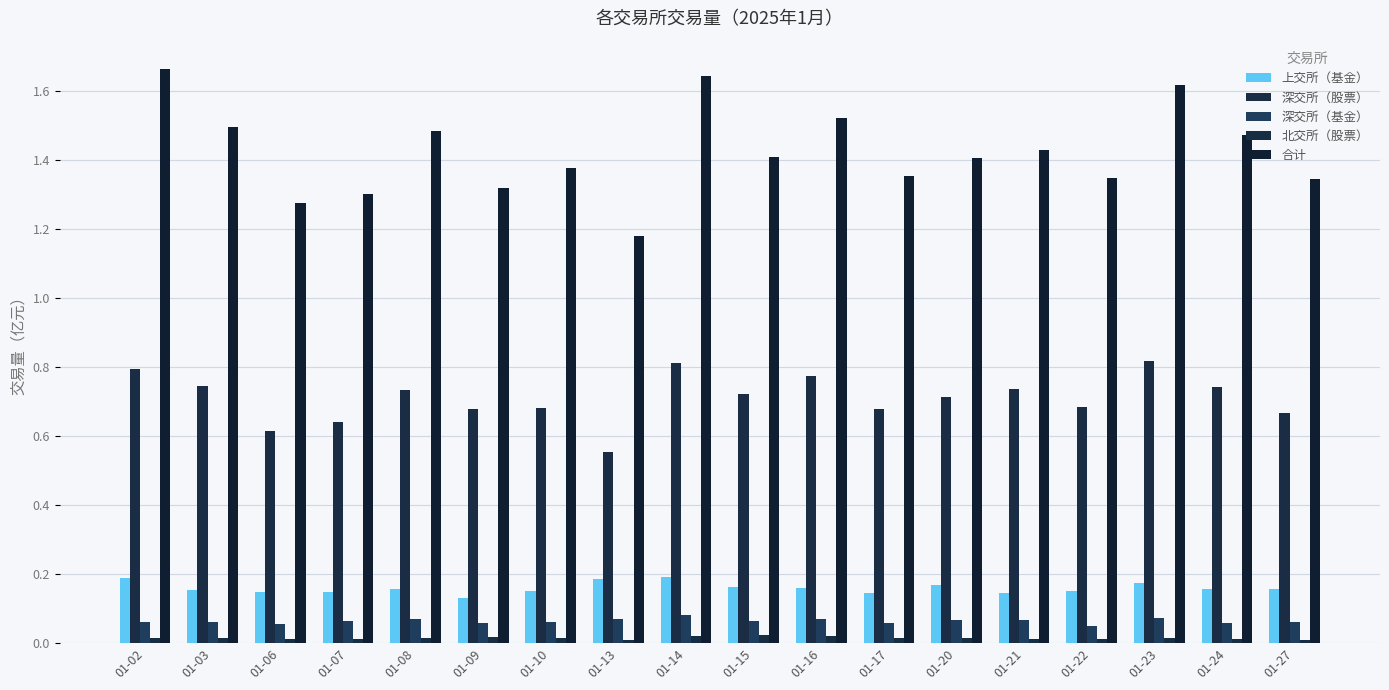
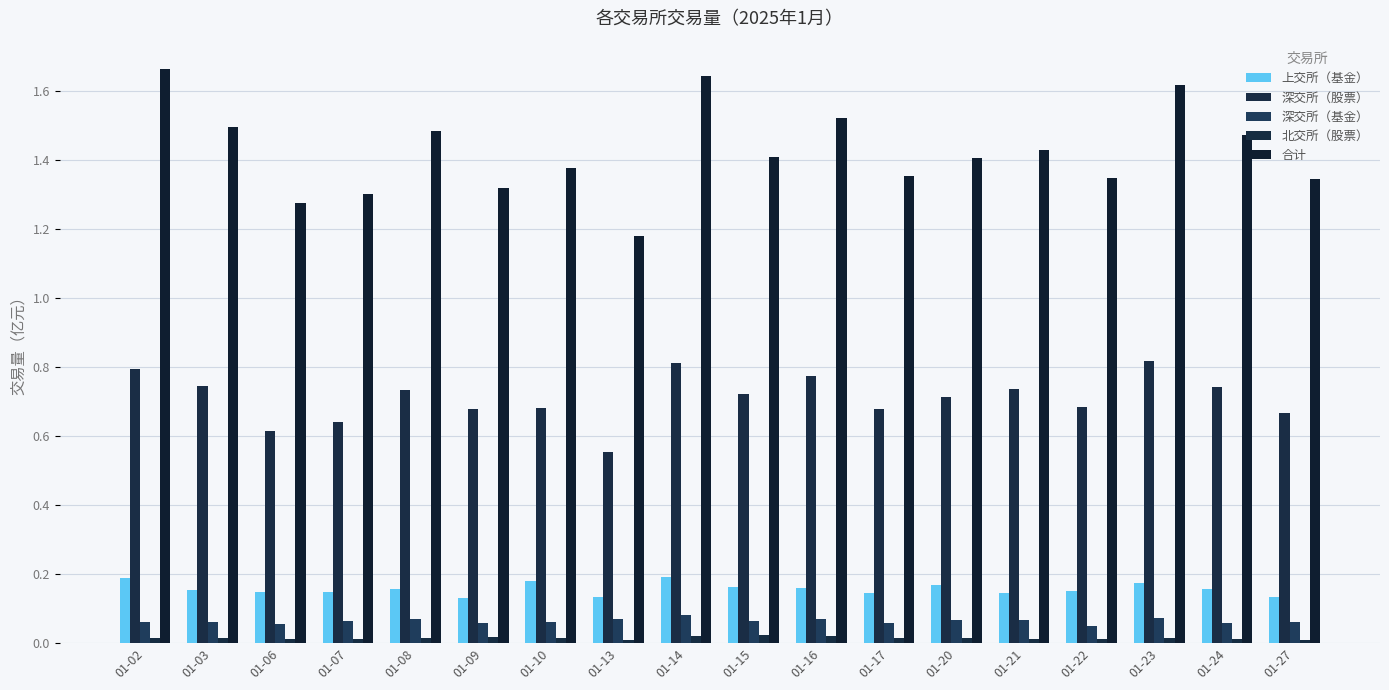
  {
    "上交所（基金）": {
      "01-02": 0.19,
      "01-03": 0.15,
      "01-06": 0.15,
      "01-07": 0.15,
      "01-08": 0.16,
      "01-09": 0.13,
-     "01-10": 0.15,
-     "01-13": 0.18,
+     "01-10": 0.18,
+     "01-13": 0.13,
      "01-14": 0.19,
      "01-15": 0.16,
      "01-16": 0.16,
      "01-17": 0.14,
      "01-20": 0.17,
      "01-21": 0.14,
      "01-22": 0.15,
      "01-23": 0.17,
      "01-24": 0.16,
-     "01-27": 0.16
+     "01-27": 0.13
    }
  }
